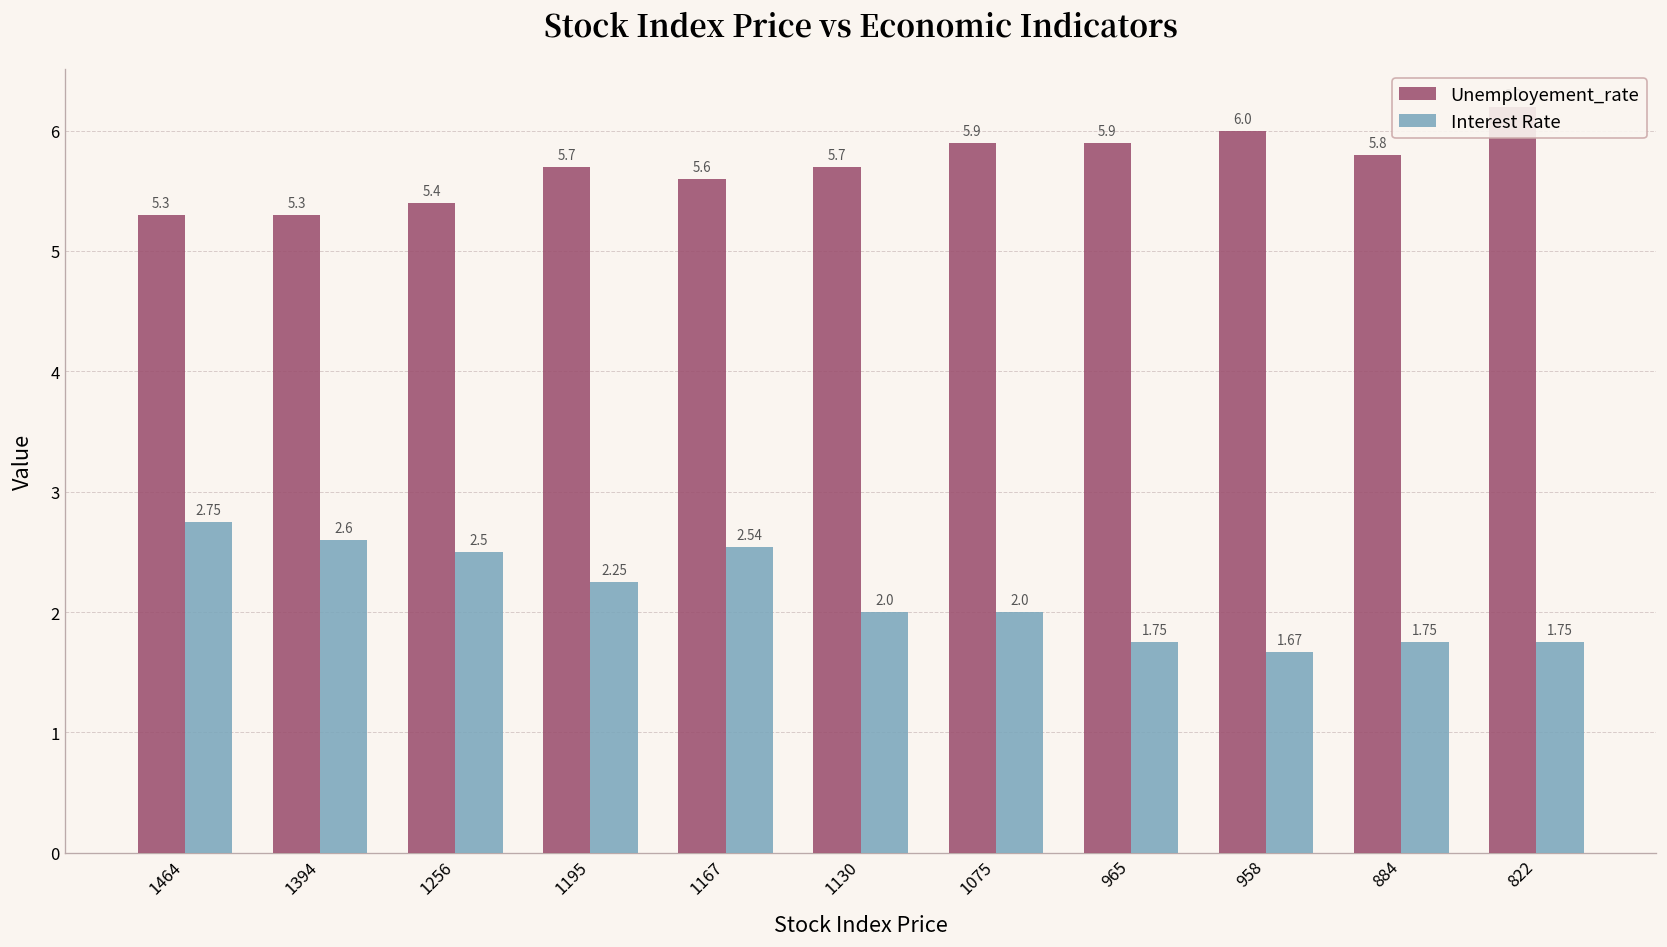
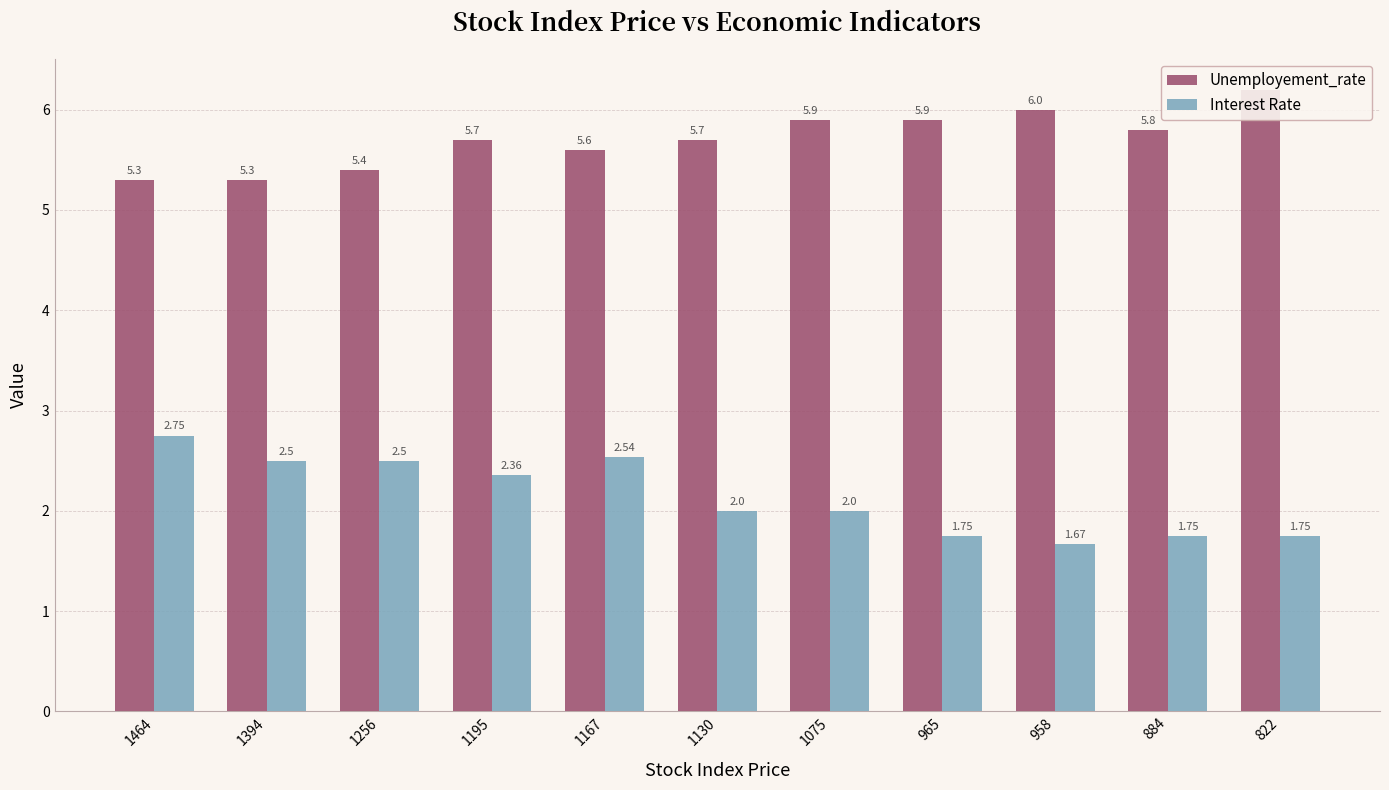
  {
    "Unemployement_rate": {
      "1464": 5.3,
      "1394": 5.3,
      "1256": 5.4,
      "1195": 5.7,
      "1167": 5.6,
      "1130": 5.7,
      "1075": 5.9,
      "965": 5.9,
      "958": 6.0,
      "884": 5.8
    },
    "Interest Rate": {
      "1464": 2.75,
-     "1394": 2.6,
+     "1394": 2.5,
      "1256": 2.5,
-     "1195": 2.25,
+     "1195": 2.36,
      "1167": 2.54,
      "1130": 2.0,
      "1075": 2.0,
      "965": 1.75,
      "958": 1.67,
      "884": 1.75,
      "822": 1.75
    }
  }
